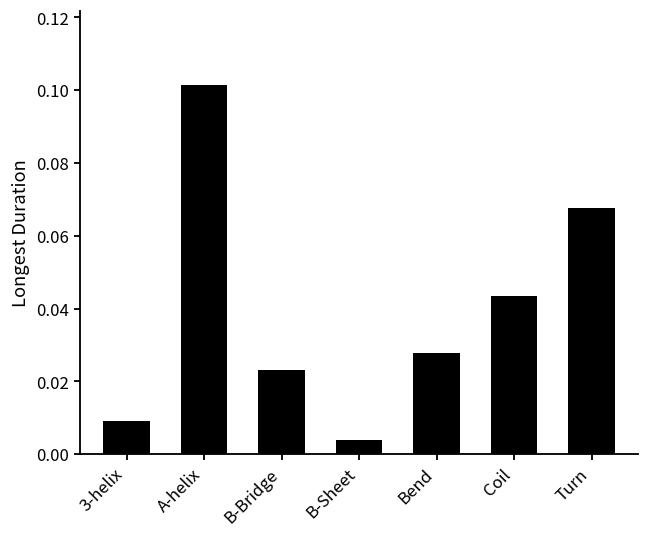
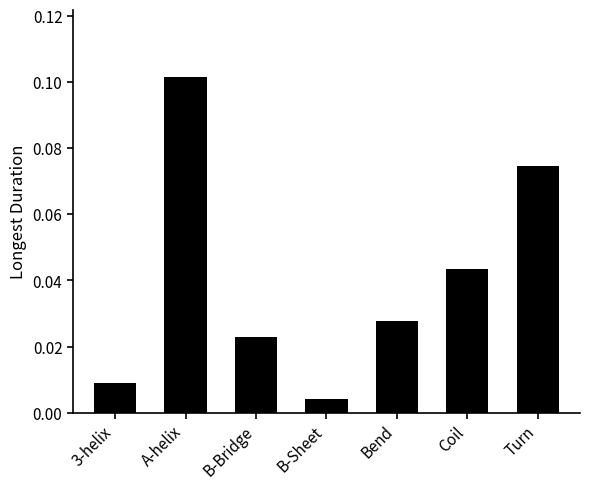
  {
    "3-helix": 0.009,
    "A-helix": 0.102,
    "B-Bridge": 0.023,
    "B-Sheet": 0.004,
    "Bend": 0.028,
    "Coil": 0.044,
-   "Turn": 0.068
+   "Turn": 0.075
  }
